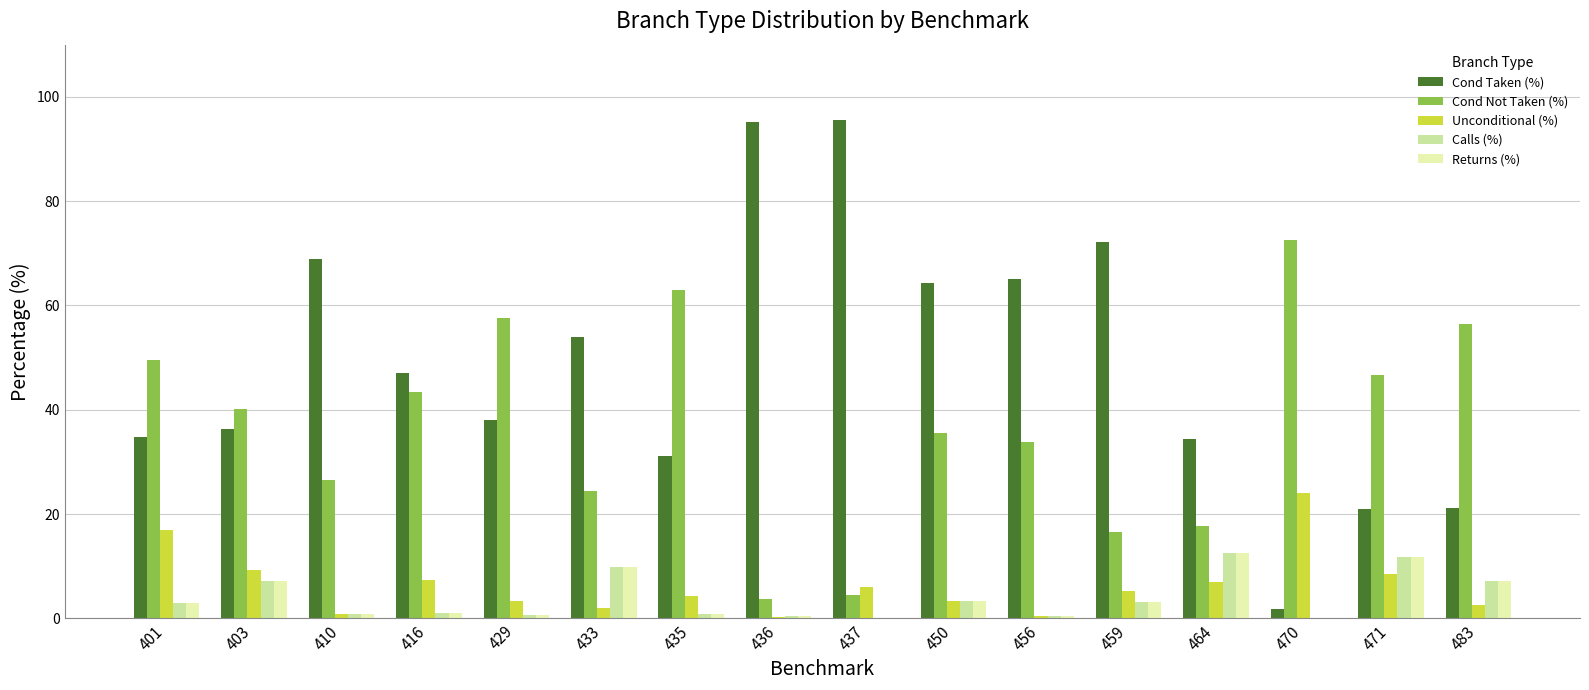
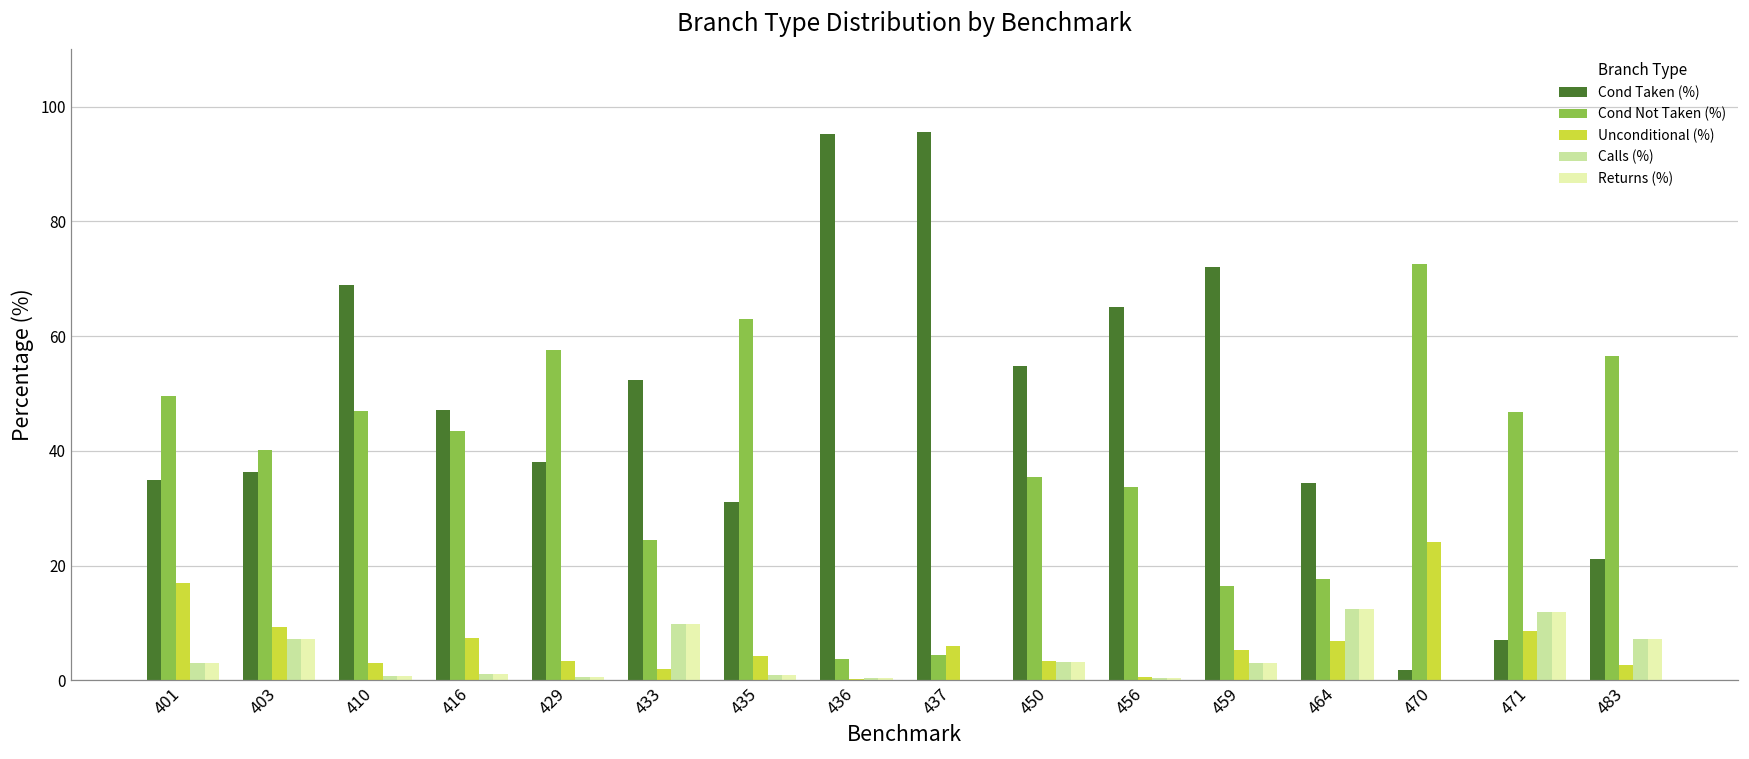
  {
    "Cond Taken (%)": {
      "401": 35,
      "403": 36,
      "410": 69,
      "416": 47,
      "429": 38,
-     "433": 54,
+     "433": 52,
      "435": 31,
      "436": 95,
      "437": 96,
-     "450": 64,
+     "450": 55,
      "456": 65,
      "459": 72,
      "464": 34,
      "470": 2,
-     "471": 21,
+     "471": 7,
      "483": 21
    },
    "Cond Not Taken (%)": {
      "401": 50,
      "403": 40,
-     "410": 26,
+     "410": 47,
      "416": 43,
      "429": 58,
      "433": 24,
      "435": 63,
      "436": 4,
      "437": 4,
      "450": 36,
      "456": 34,
      "459": 16,
      "464": 18,
      "470": 72,
      "471": 47,
      "483": 57
    },
    "Unconditional (%)": {
      "401": 17,
      "403": 9,
-     "410": 1,
+     "410": 3,
      "416": 7,
      "429": 3,
      "433": 2,
      "435": 4,
      "437": 6,
      "450": 3,
      "456": 1,
      "459": 5,
      "464": 7,
      "470": 24,
      "471": 9,
      "483": 3
    }
  }
